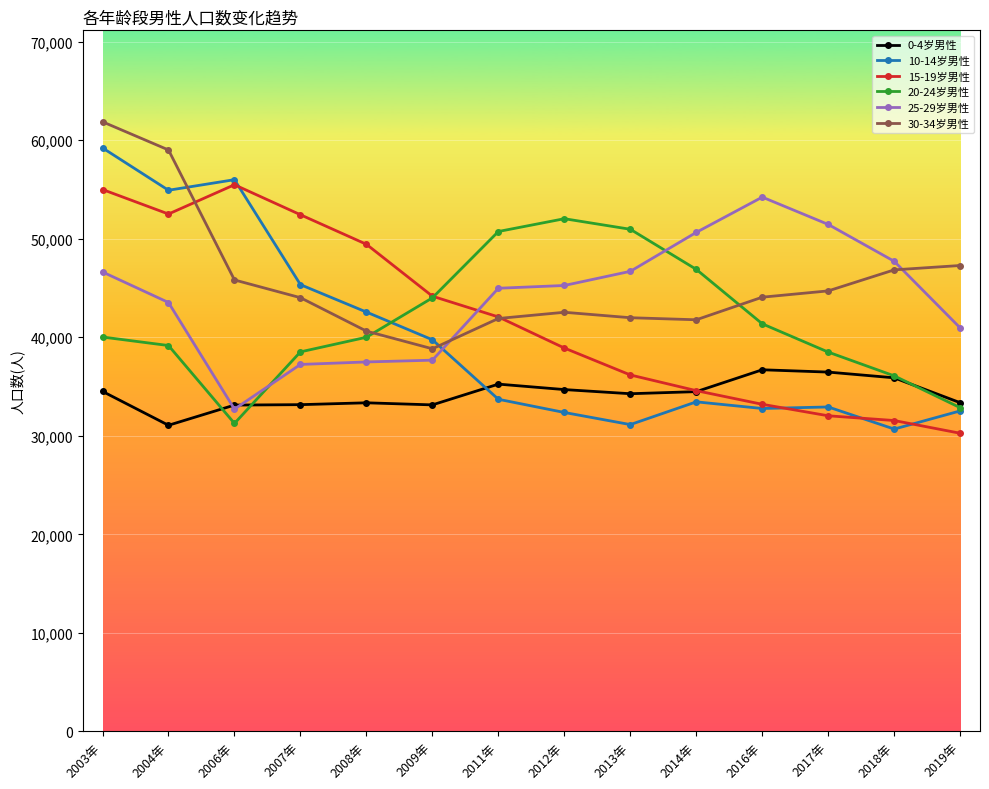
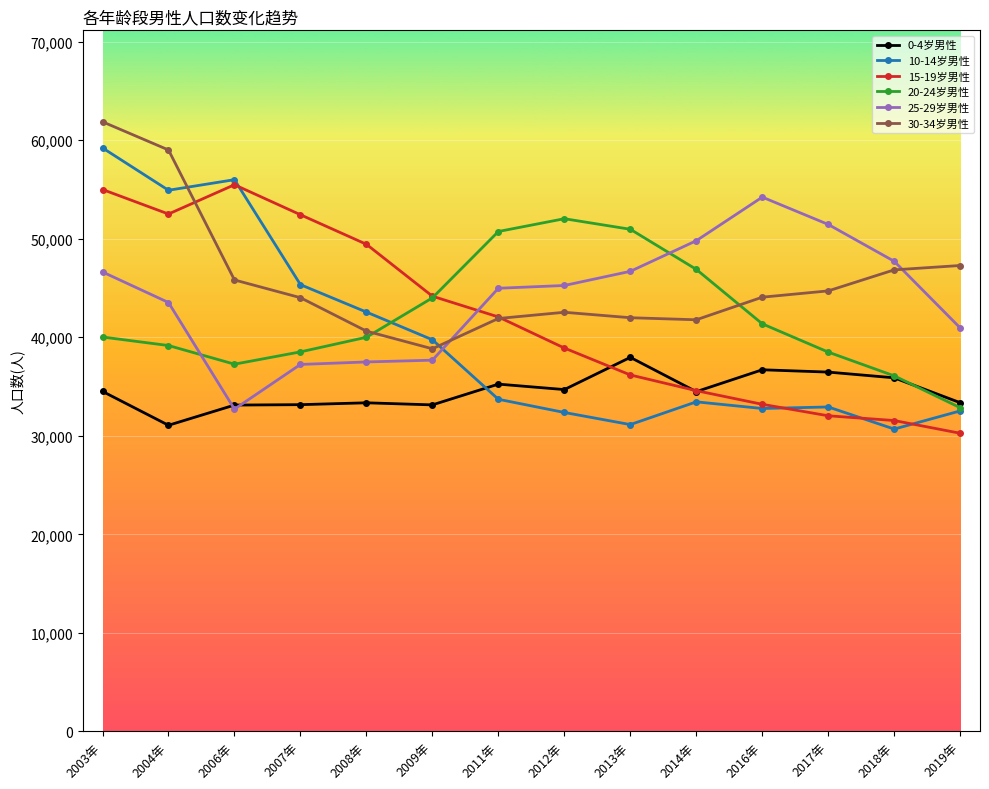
  {
    "0-4岁男性": {
      "2003年": "35,000",
      "2004年": "31,000",
      "2006年": "33,000",
      "2007年": "33,000",
      "2008年": "33,000",
      "2009年": "33,000",
      "2011年": "35,000",
      "2012年": "35,000",
-     "2013年": "34,000",
+     "2013年": "38,000",
      "2016年": "37,000",
      "2017年": "36,000",
      "2019年": "33,000"
    },
    "10-14岁男性": {
      "2003年": "59,000",
      "2004年": "55,000",
      "2006年": "56,000",
      "2007年": "45,000",
      "2008年": "43,000",
      "2009年": "40,000",
      "2011年": "34,000",
      "2012年": "32,000",
      "2013年": "31,000",
      "2014年": "33,000",
      "2016年": "33,000",
      "2017年": "33,000",
      "2018年": "31,000",
      "2019年": "33,000"
    },
    "15-19岁男性": {
      "2003年": "55,000",
      "2004年": "53,000",
      "2006年": "55,000",
      "2007年": "52,000",
      "2008年": "49,000",
      "2012年": "39,000",
      "2013年": "36,000",
      "2016年": "33,000",
      "2017年": "32,000",
      "2018年": "32,000",
      "2019年": "30,000"
    },
    "20-24岁男性": {
      "2003年": "40,000",
      "2004年": "39,000",
-     "2006年": "31,000",
+     "2006年": "37,000",
      "2007年": "39,000",
      "2008年": "40,000",
      "2011年": "51,000",
      "2012年": "52,000",
      "2013年": "51,000",
      "2014年": "47,000",
      "2016年": "41,000",
      "2017年": "38,000",
      "2019年": "33,000"
    },
    "25-29岁男性": {
      "2003年": "47,000",
      "2004年": "44,000",
      "2006年": "33,000",
      "2007年": "37,000",
      "2008年": "37,000",
      "2009年": "38,000",
      "2011年": "45,000",
      "2012年": "45,000",
      "2013年": "47,000",
-     "2014年": "51,000",
+     "2014年": "50,000",
      "2016年": "54,000",
      "2017年": "51,000",
      "2018年": "48,000",
      "2019年": "41,000"
    },
    "30-34岁男性": {
      "2003年": "62,000",
      "2004年": "59,000",
      "2006年": "46,000",
      "2007年": "44,000",
      "2008年": "41,000",
      "2009年": "39,000",
      "2012年": "43,000",
      "2013年": "42,000",
      "2014年": "42,000",
      "2016年": "44,000",
      "2017年": "45,000",
      "2018年": "47,000",
      "2019年": "47,000"
    }
  }
